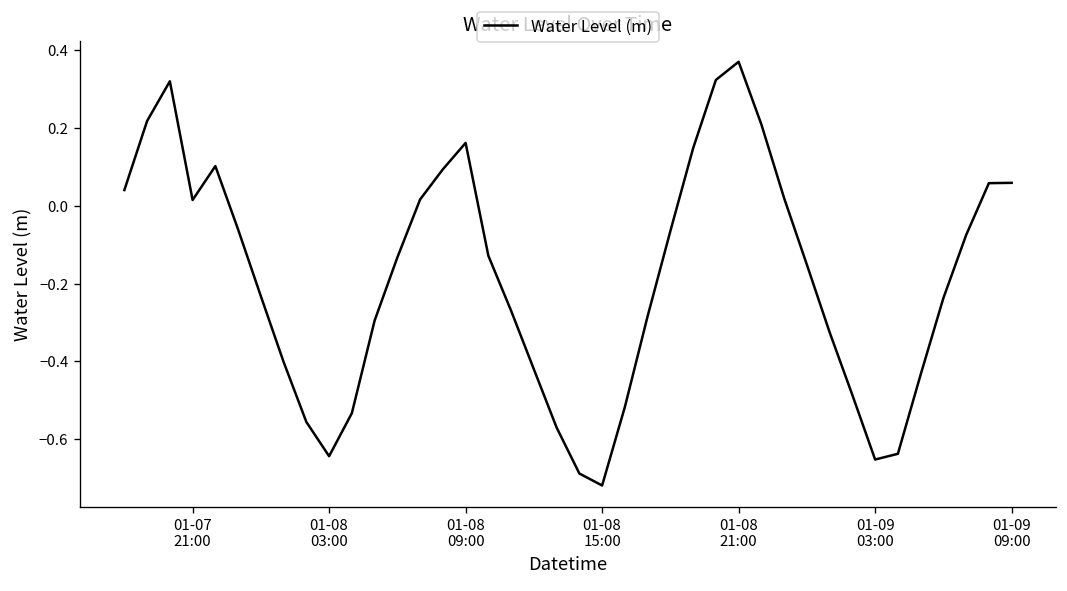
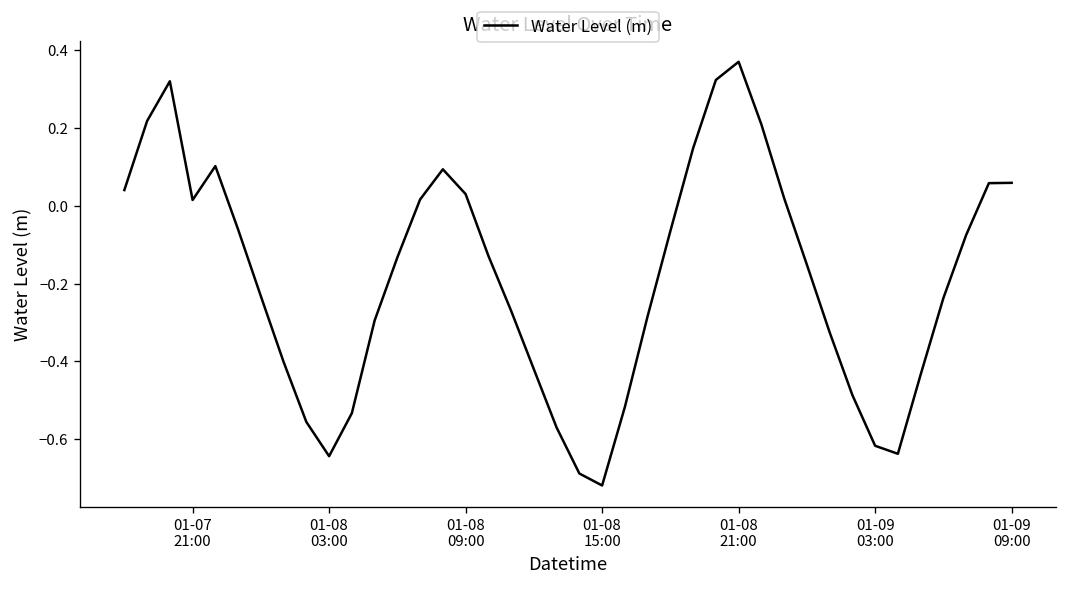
  {
    "01-07 21:00": 0.02,
    "01-08 03:00": -0.64,
-   "01-08 09:00": 0.16,
+   "01-08 09:00": 0.03,
    "01-08 15:00": -0.72,
    "01-08 21:00": 0.37,
-   "01-09 03:00": -0.65,
+   "01-09 03:00": -0.62,
    "01-09 09:00": 0.06
  }
